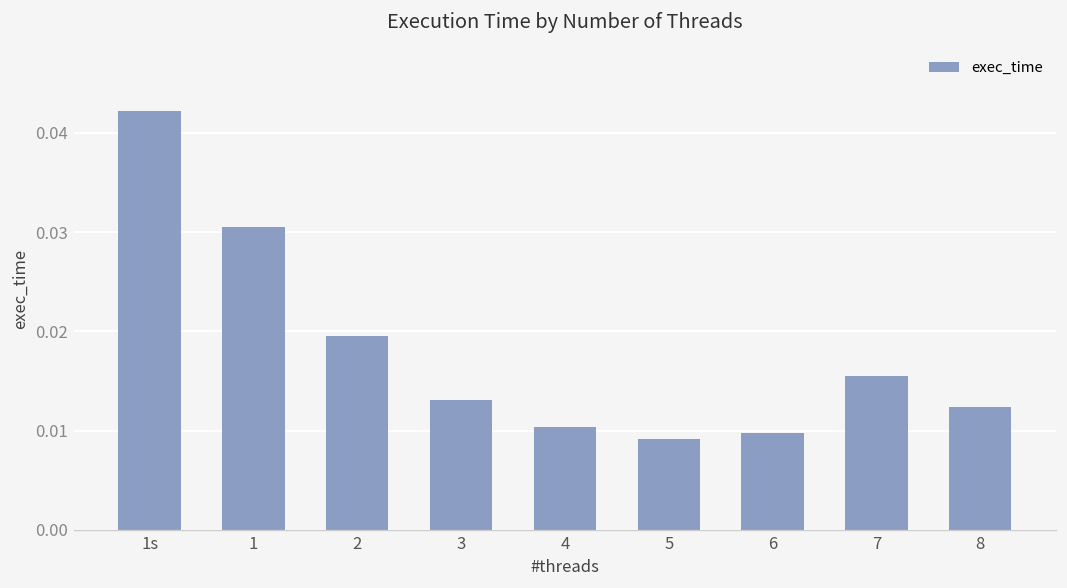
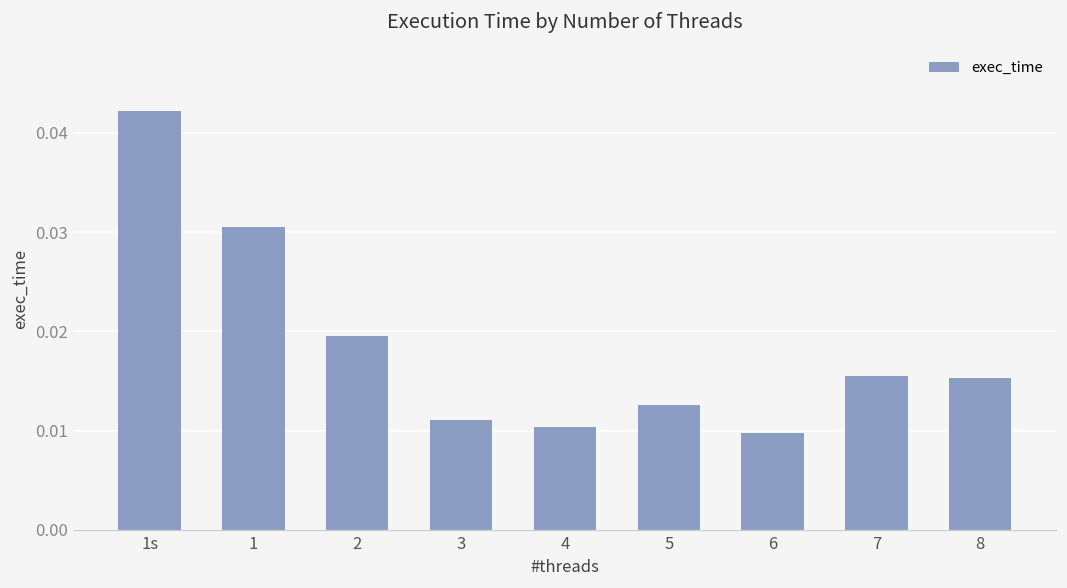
  {
    "1s": 0.042,
    "1": 0.031,
    "2": 0.020,
-   "3": 0.013,
+   "3": 0.011,
    "4": 0.010,
-   "5": 0.009,
+   "5": 0.013,
    "6": 0.010,
    "7": 0.016,
-   "8": 0.012
+   "8": 0.015
  }
